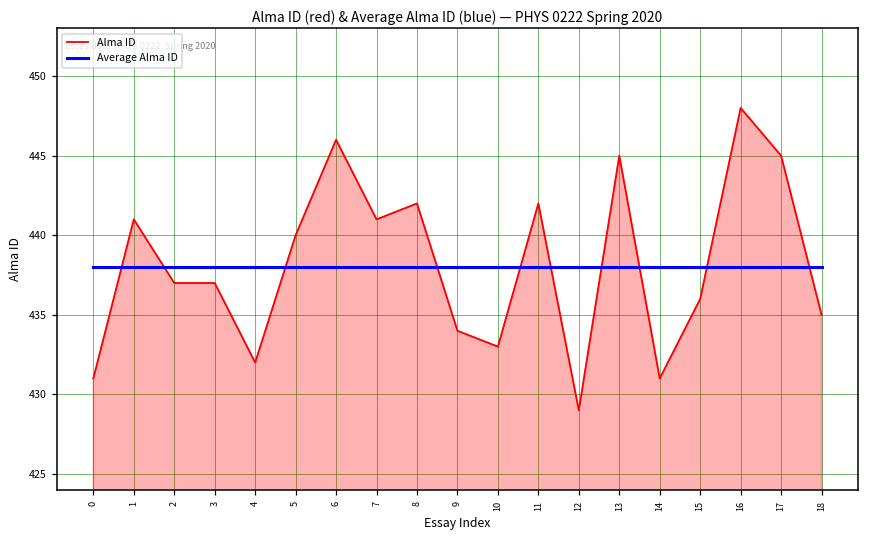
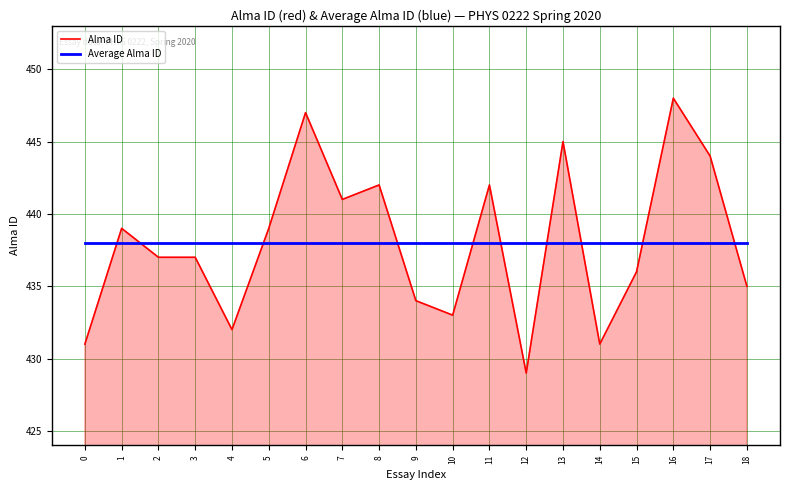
  {
    "Alma ID": {
      "0": 431,
-     "1": 441,
+     "1": 439,
      "2": 437,
      "3": 437,
      "4": 432,
-     "5": 440,
-     "6": 446,
+     "5": 439,
+     "6": 447,
      "7": 441,
      "8": 442,
      "9": 434,
      "10": 433,
      "11": 442,
      "12": 429,
      "13": 445,
      "14": 431,
      "15": 436,
      "16": 448,
-     "17": 445,
+     "17": 444,
      "18": 435
    },
    "Average Alma ID": {
      "0": 438,
      "1": 438,
      "2": 438,
      "3": 438,
      "4": 438,
      "5": 438,
      "6": 438,
      "7": 438,
      "8": 438,
      "9": 438,
      "10": 438,
      "11": 438,
      "12": 438,
      "13": 438,
      "14": 438,
      "15": 438,
      "16": 438,
      "17": 438,
      "18": 438
    }
  }
